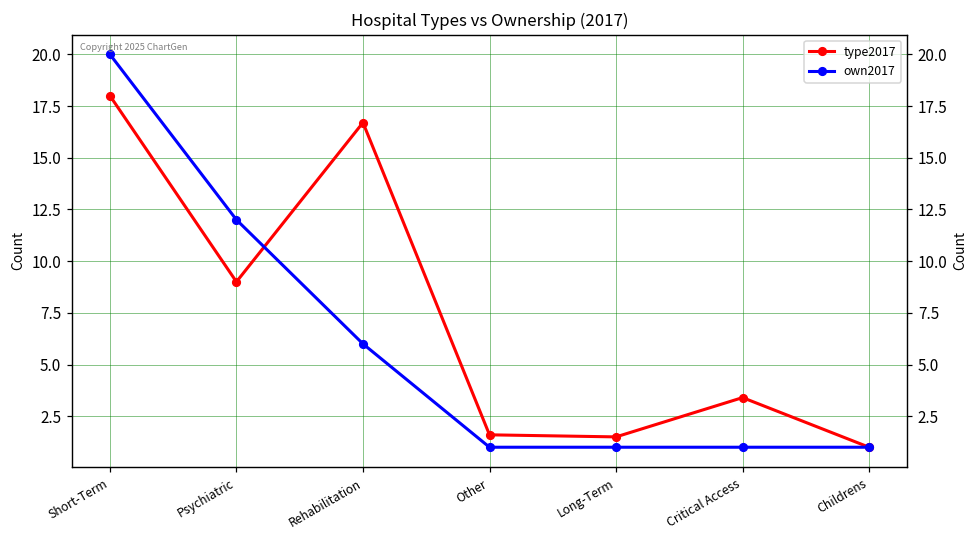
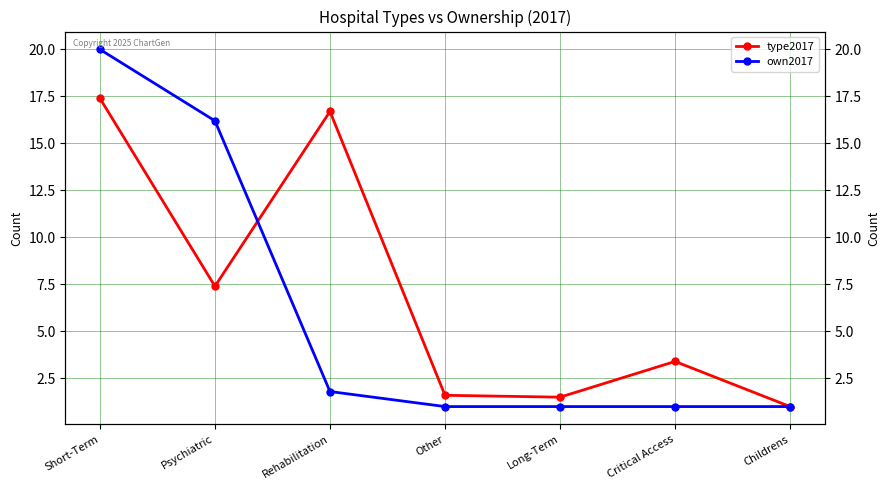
  {
    "type2017": {
-     "Short-Term": 18.0,
-     "Psychiatric": 9.0,
+     "Short-Term": 17.4,
+     "Psychiatric": 7.4,
      "Rehabilitation": 16.7,
      "Other": 1.6,
      "Long-Term": 1.5,
      "Critical Access": 3.4
    },
    "own2017": {
-     "Psychiatric": 12.0,
-     "Rehabilitation": 6.0,
+     "Psychiatric": 16.2,
+     "Rehabilitation": 1.8,
      "Other": 1.0,
      "Long-Term": 1.0,
      "Critical Access": 1.0
    }
  }
